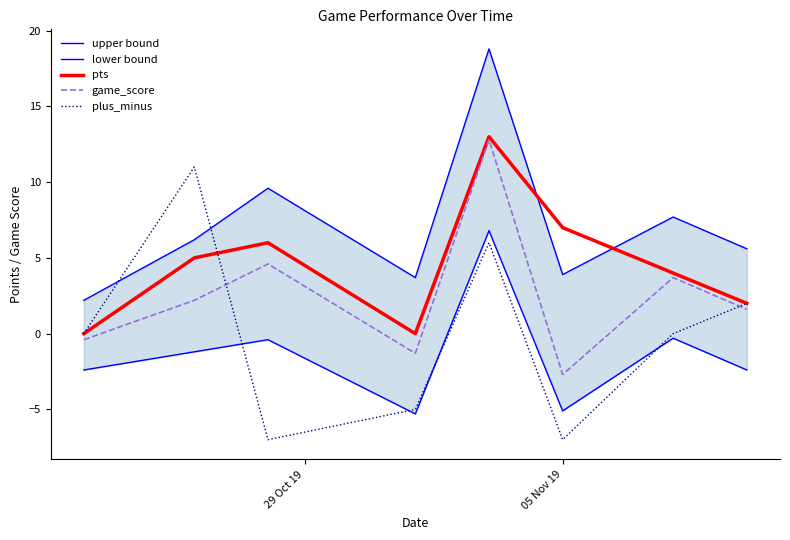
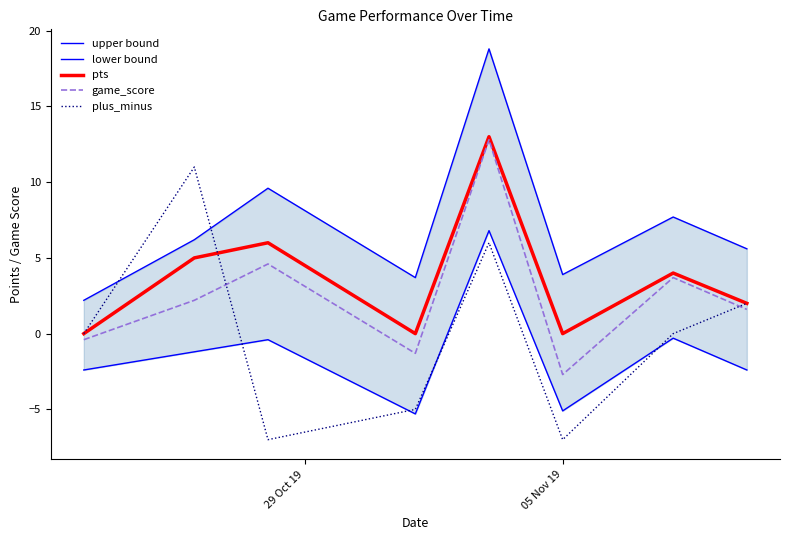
  {
    "pts": {
-     "05 Nov 19": 7
+     "05 Nov 19": 0
    },
    "game_score": {
      "05 Nov 19": -2.7
    },
    "plus_minus": {
      "05 Nov 19": -7
    }
  }
